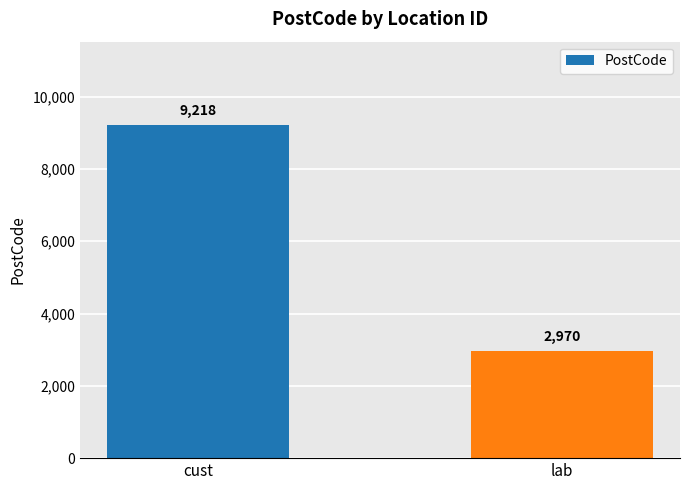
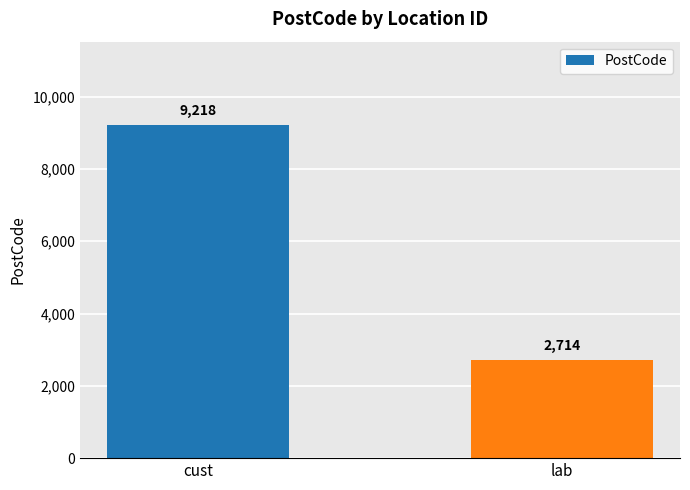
  {
    "cust": "9,218",
-   "lab": "2,970"
+   "lab": "2,714"
  }
